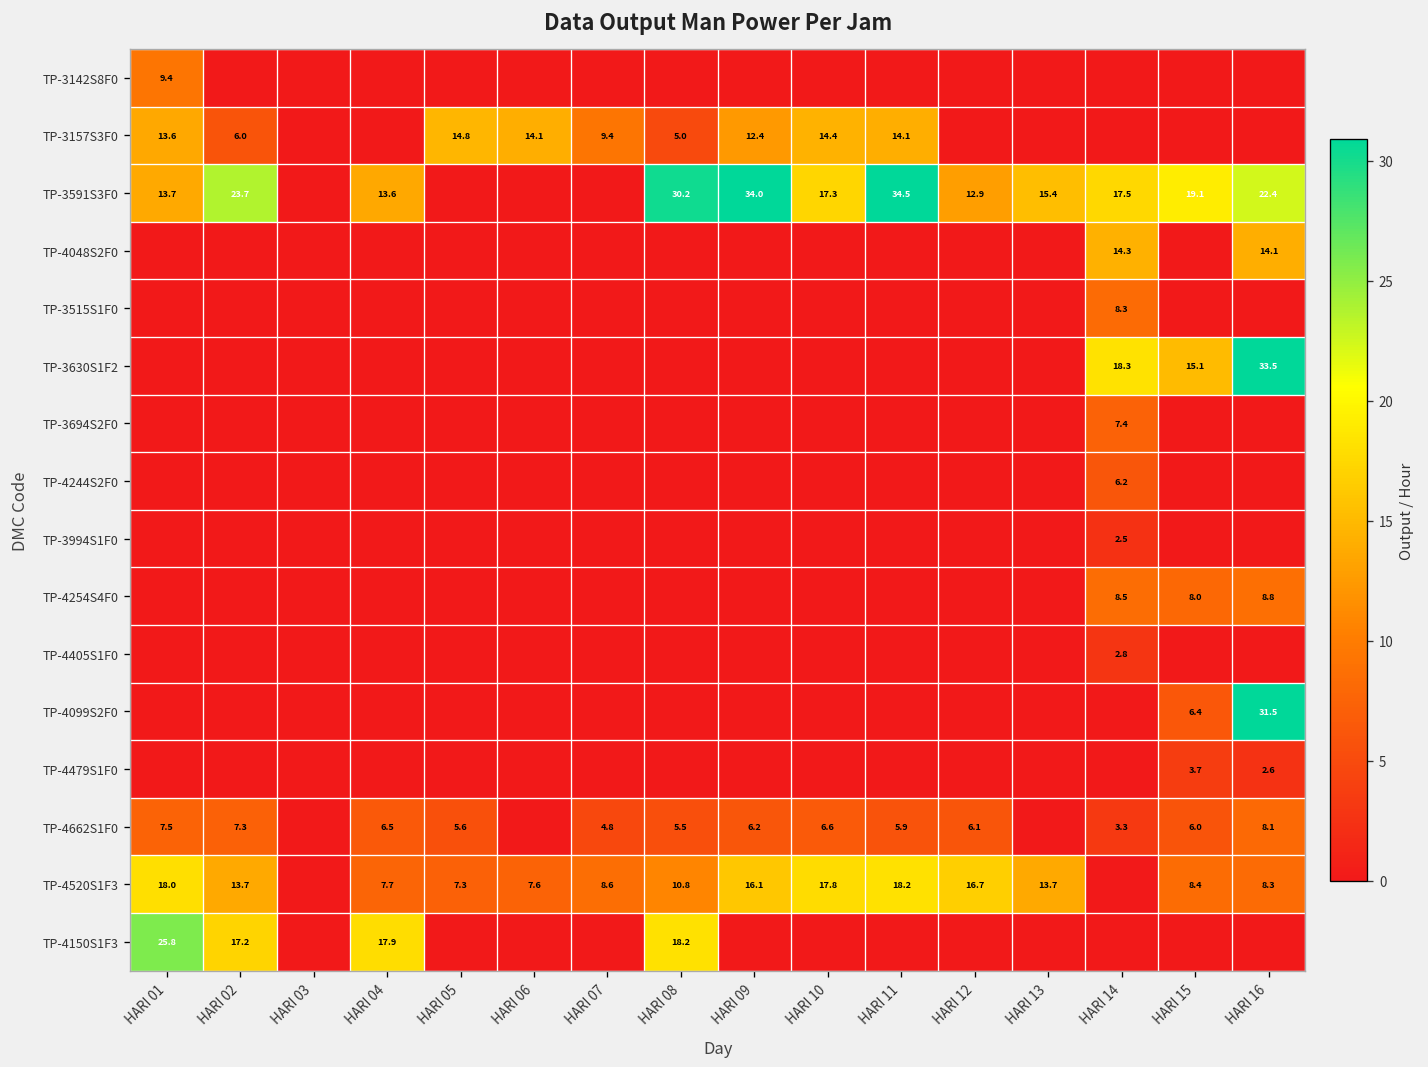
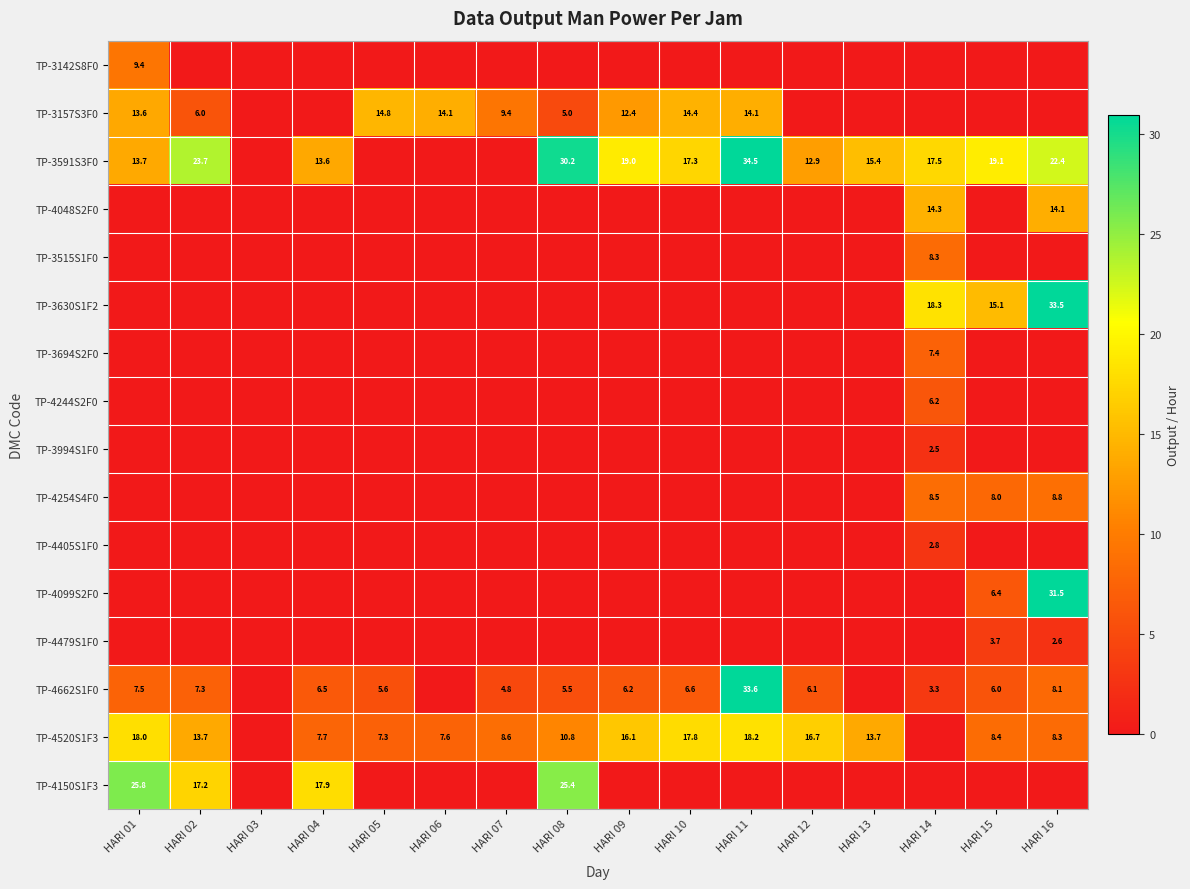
  {
    "TP-3142S8F0": {
      "HARI 01": 9.4
    },
    "TP-3157S3F0": {
      "HARI 01": 13.6,
      "HARI 02": 6.0,
      "HARI 05": 14.8,
      "HARI 06": 14.1,
      "HARI 07": 9.4,
      "HARI 08": 5.0,
      "HARI 09": 12.4,
      "HARI 10": 14.4,
      "HARI 11": 14.1
    },
    "TP-3591S3F0": {
      "HARI 01": 13.7,
      "HARI 02": 23.7,
      "HARI 04": 13.6,
      "HARI 08": 30.2,
-     "HARI 09": 34.0,
+     "HARI 09": 19.0,
      "HARI 10": 17.3,
      "HARI 11": 34.5,
      "HARI 12": 12.9,
      "HARI 13": 15.4,
      "HARI 14": 17.5,
      "HARI 15": 19.1,
      "HARI 16": 22.4
    },
    "TP-4048S2F0": {
      "HARI 14": 14.3,
      "HARI 16": 14.1
    },
    "TP-3515S1F0": {
      "HARI 14": 8.3
    },
    "TP-3630S1F2": {
      "HARI 14": 18.3,
      "HARI 15": 15.1,
      "HARI 16": 33.5
    },
    "TP-3694S2F0": {
      "HARI 14": 7.4
    },
    "TP-4244S2F0": {
      "HARI 14": 6.2
    },
    "TP-3994S1F0": {
      "HARI 14": 2.5
    },
    "TP-4254S4F0": {
      "HARI 14": 8.5,
      "HARI 15": 8.0,
      "HARI 16": 8.8
    },
    "TP-4405S1F0": {
      "HARI 14": 2.8
    },
    "TP-4099S2F0": {
      "HARI 15": 6.4,
      "HARI 16": 31.5
    },
    "TP-4479S1F0": {
      "HARI 15": 3.7,
      "HARI 16": 2.6
    },
    "TP-4662S1F0": {
      "HARI 01": 7.5,
      "HARI 02": 7.3,
      "HARI 04": 6.5,
      "HARI 05": 5.6,
      "HARI 07": 4.8,
      "HARI 08": 5.5,
      "HARI 09": 6.2,
      "HARI 10": 6.6,
-     "HARI 11": 5.9,
+     "HARI 11": 33.6,
      "HARI 12": 6.1,
      "HARI 14": 3.3,
      "HARI 15": 6.0,
      "HARI 16": 8.1
    },
    "TP-4520S1F3": {
      "HARI 01": 18.0,
      "HARI 02": 13.7,
      "HARI 04": 7.7,
      "HARI 05": 7.3,
      "HARI 06": 7.6,
      "HARI 07": 8.6,
      "HARI 08": 10.8,
      "HARI 09": 16.1,
      "HARI 10": 17.8,
      "HARI 11": 18.2,
      "HARI 12": 16.7,
      "HARI 13": 13.7,
      "HARI 15": 8.4,
      "HARI 16": 8.3
    },
    "TP-4150S1F3": {
      "HARI 01": 25.8,
      "HARI 02": 17.2,
      "HARI 04": 17.9,
-     "HARI 08": 18.2
+     "HARI 08": 25.4
    }
  }
